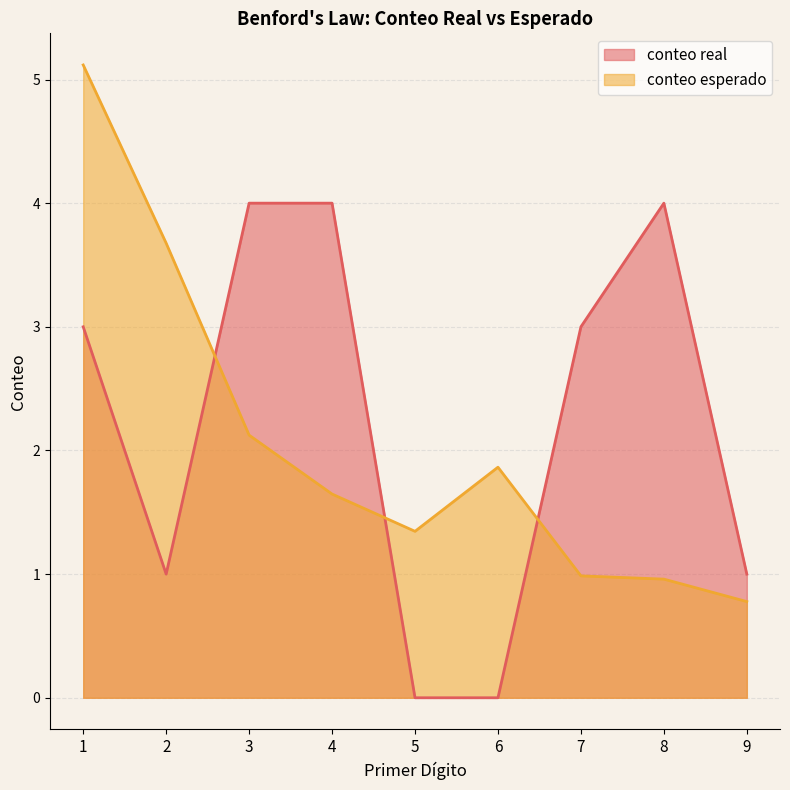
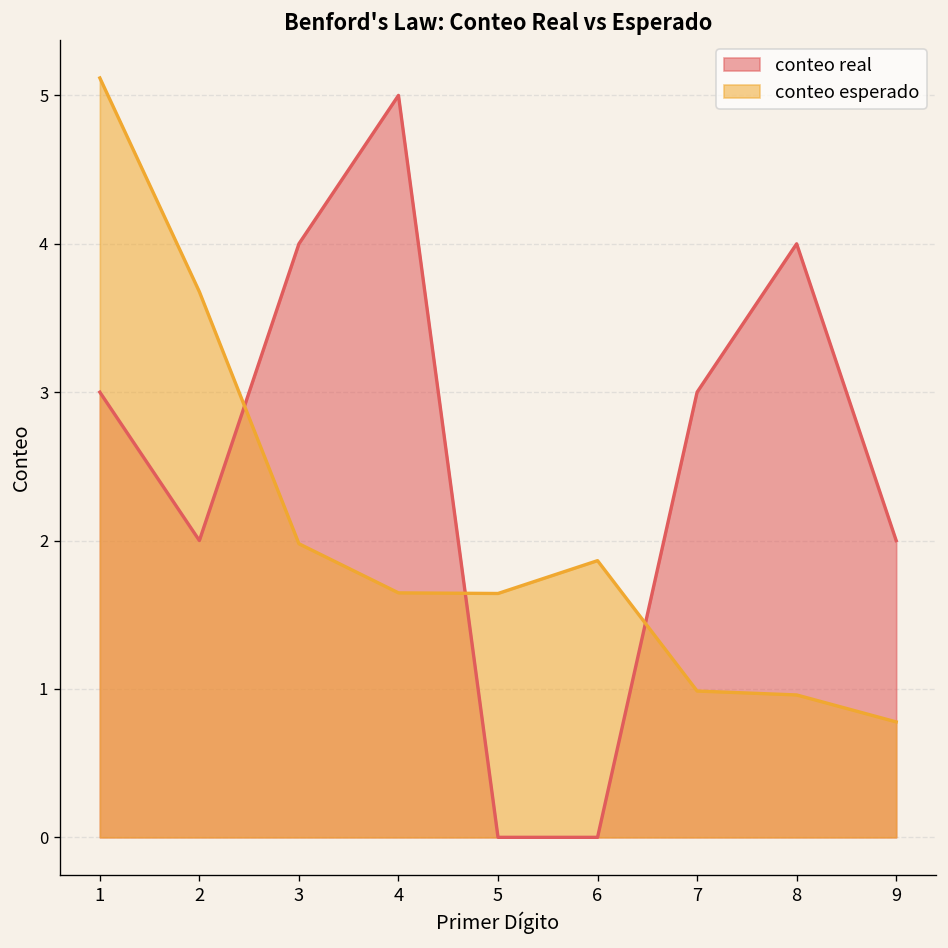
  {
    "conteo real": {
      "1": 3,
-     "2": 1,
+     "2": 2,
      "3": 4,
-     "4": 4,
+     "4": 5,
      "5": 0,
      "6": 0,
      "7": 3,
      "8": 4,
-     "9": 1
+     "9": 2
    },
    "conteo esperado": {
      "1": 5.12,
      "2": 3.68,
-     "3": 2.12,
+     "3": 1.98,
      "4": 1.65,
-     "5": 1.35,
+     "5": 1.64,
      "6": 1.86,
      "7": 0.99,
      "8": 0.96,
      "9": 0.78
    }
  }
